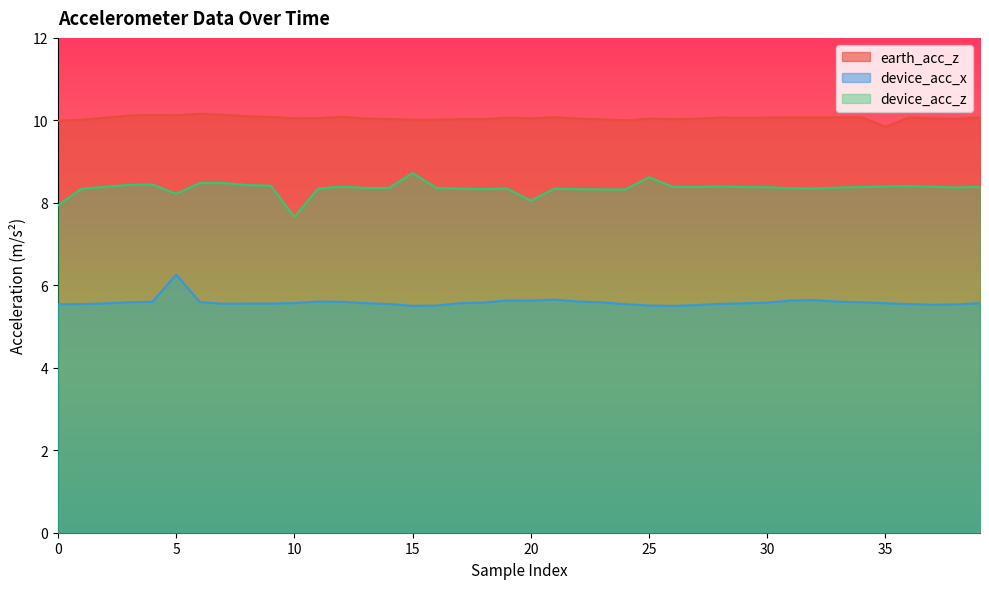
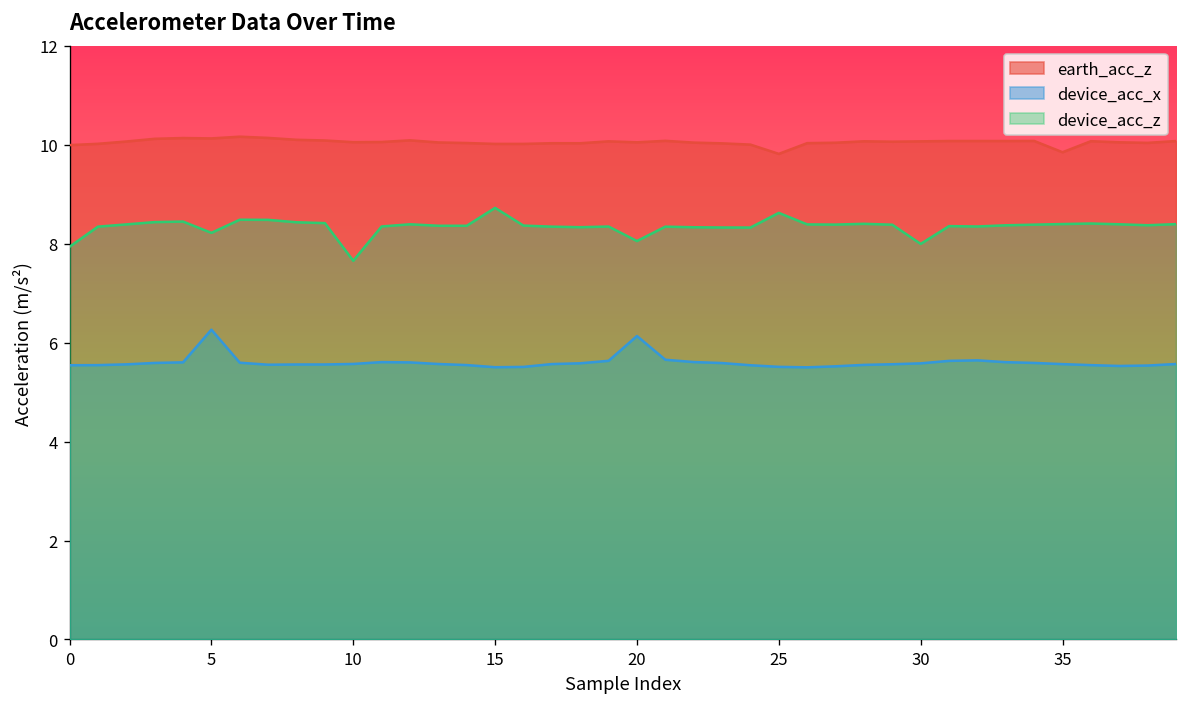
  {
    "earth_acc_z": {
      "0": 10.0,
      "5": 10.1,
      "10": 10.0,
      "15": 10.0,
      "20": 10.0,
-     "25": 10.0,
+     "25": 9.8,
      "30": 10.1,
      "35": 9.8
    },
    "device_acc_x": {
      "0": 5.5,
      "5": 6.3,
      "10": 5.6,
      "15": 5.5,
-     "20": 5.6,
+     "20": 6.1,
      "25": 5.5,
      "30": 5.6,
      "35": 5.6
    },
    "device_acc_z": {
      "0": 7.9,
      "5": 8.2,
      "10": 7.7,
      "15": 8.7,
      "20": 8.1,
      "25": 8.6,
-     "30": 8.4,
+     "30": 8.0,
      "35": 8.4
    }
  }
